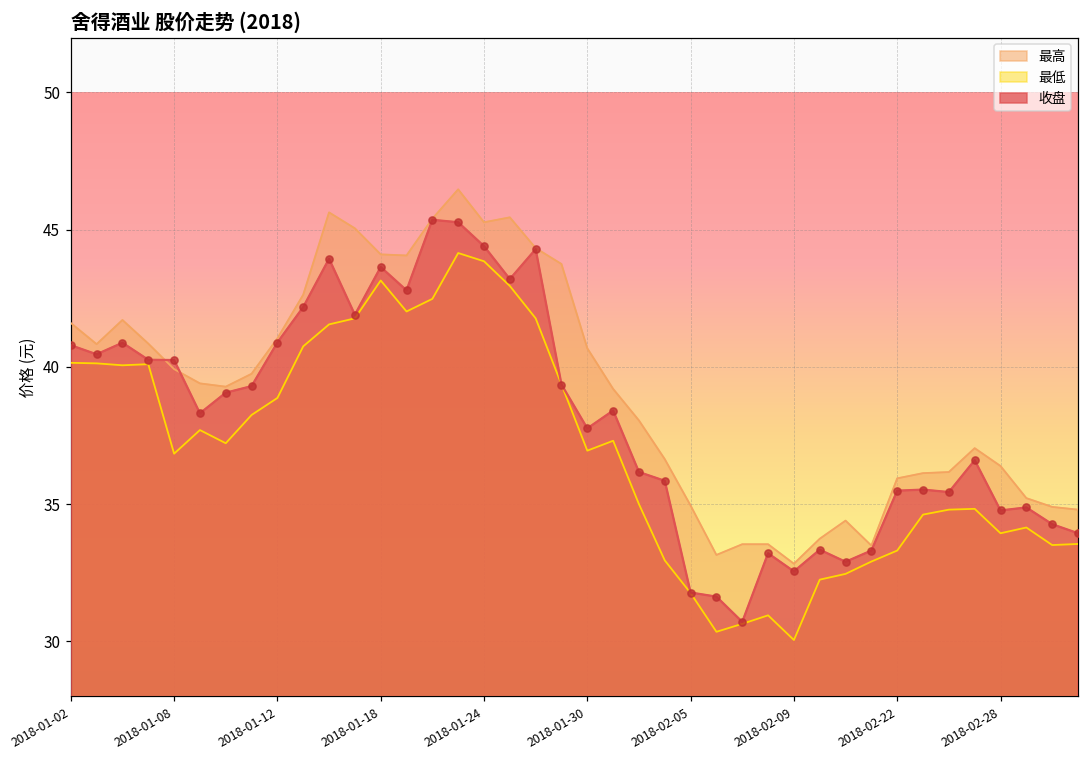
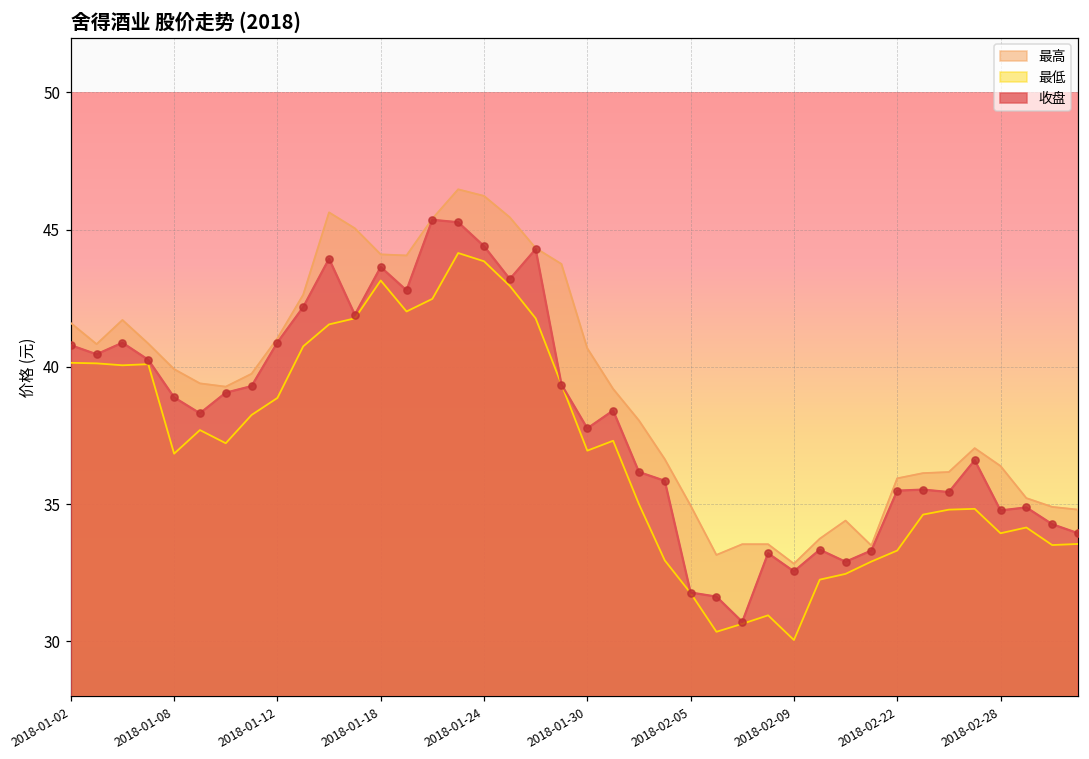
  {
    "最高": {
      "2018-01-02": 41.6,
      "2018-01-08": 39.9,
      "2018-01-12": 41.0,
      "2018-01-18": 44.1,
-     "2018-01-24": 45.3,
+     "2018-01-24": 46.2,
      "2018-01-30": 40.7,
      "2018-02-05": 35.0,
      "2018-02-09": 32.8,
      "2018-02-22": 35.9,
      "2018-02-28": 36.4
    },
    "最低": {
      "2018-01-02": 40.2,
      "2018-01-08": 36.8,
      "2018-01-12": 38.9,
      "2018-01-18": 43.2,
      "2018-01-24": 43.9,
      "2018-01-30": 37.0,
      "2018-02-09": 30.1,
      "2018-02-22": 33.3,
      "2018-02-28": 33.9
    },
    "收盘": {
      "2018-01-02": 40.8,
-     "2018-01-08": 40.3,
+     "2018-01-08": 38.9,
      "2018-01-12": 40.9,
      "2018-01-18": 43.6,
      "2018-01-24": 44.4,
      "2018-01-30": 37.8,
      "2018-02-09": 32.6,
      "2018-02-22": 35.5,
      "2018-02-28": 34.8
    }
  }
